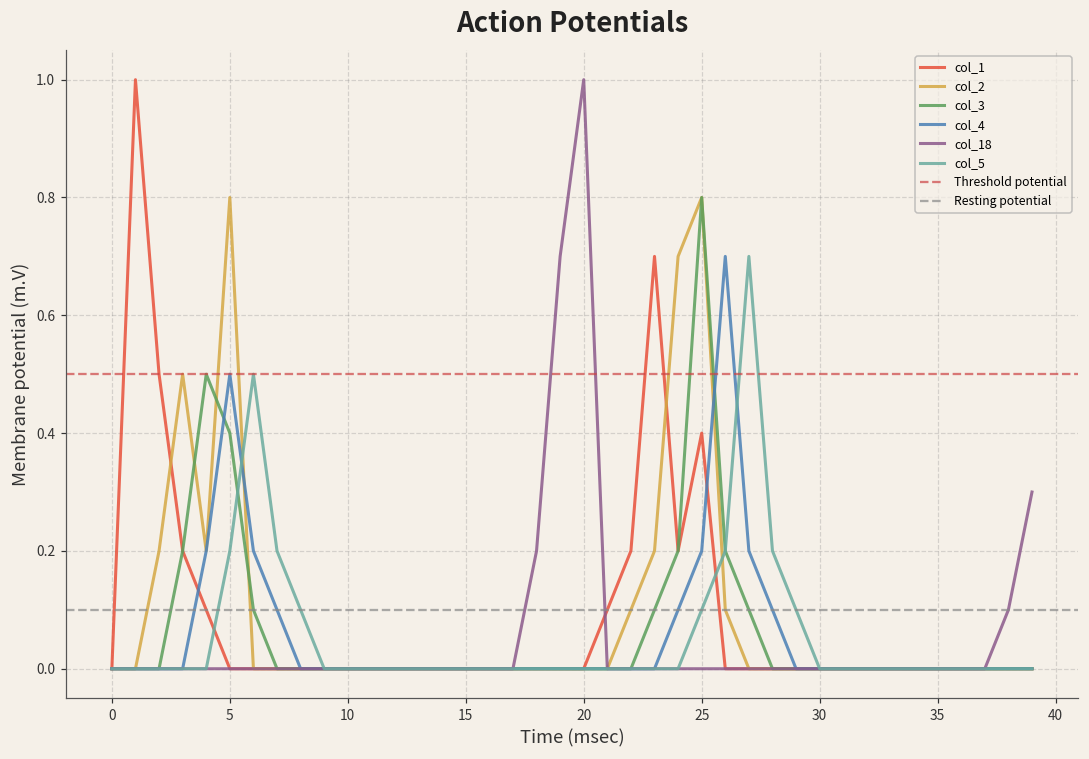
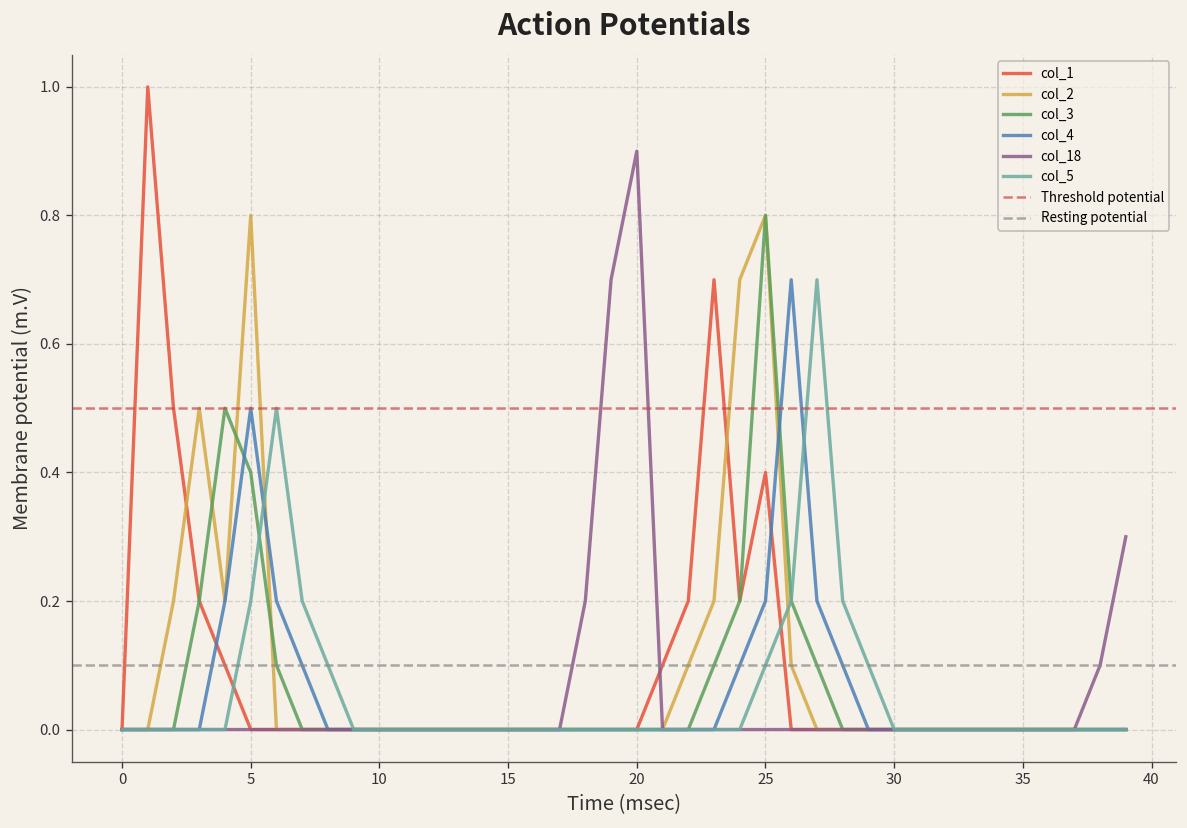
  {
    "col_1": {
      "25": 0.4
    },
    "col_2": {
      "5": 0.8
    },
    "col_3": {
      "5": 0.4
    },
    "col_18": {
-     "20": 1.0,
+     "20": 0.9,
      "25": 0.0
    }
  }
